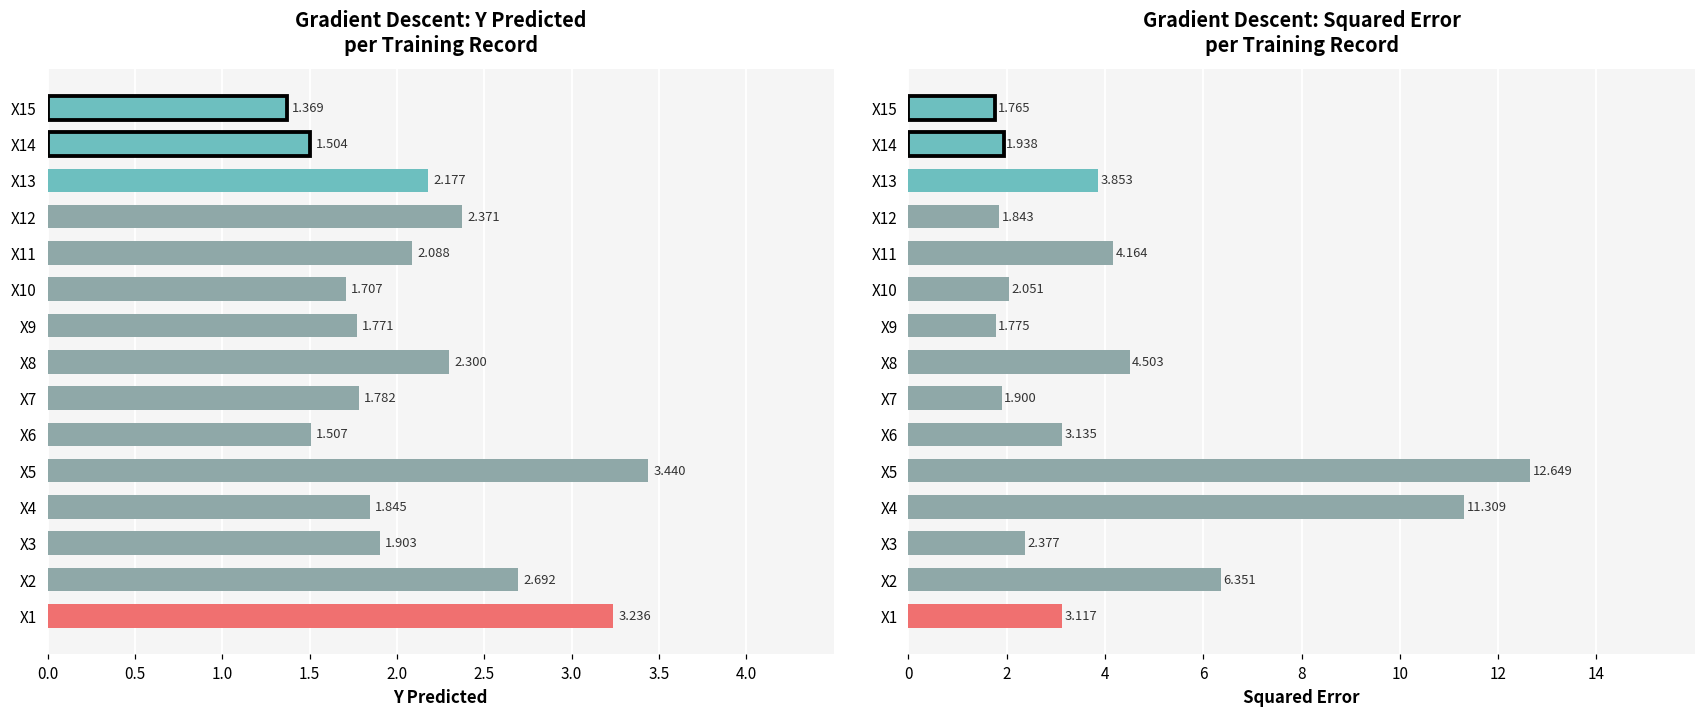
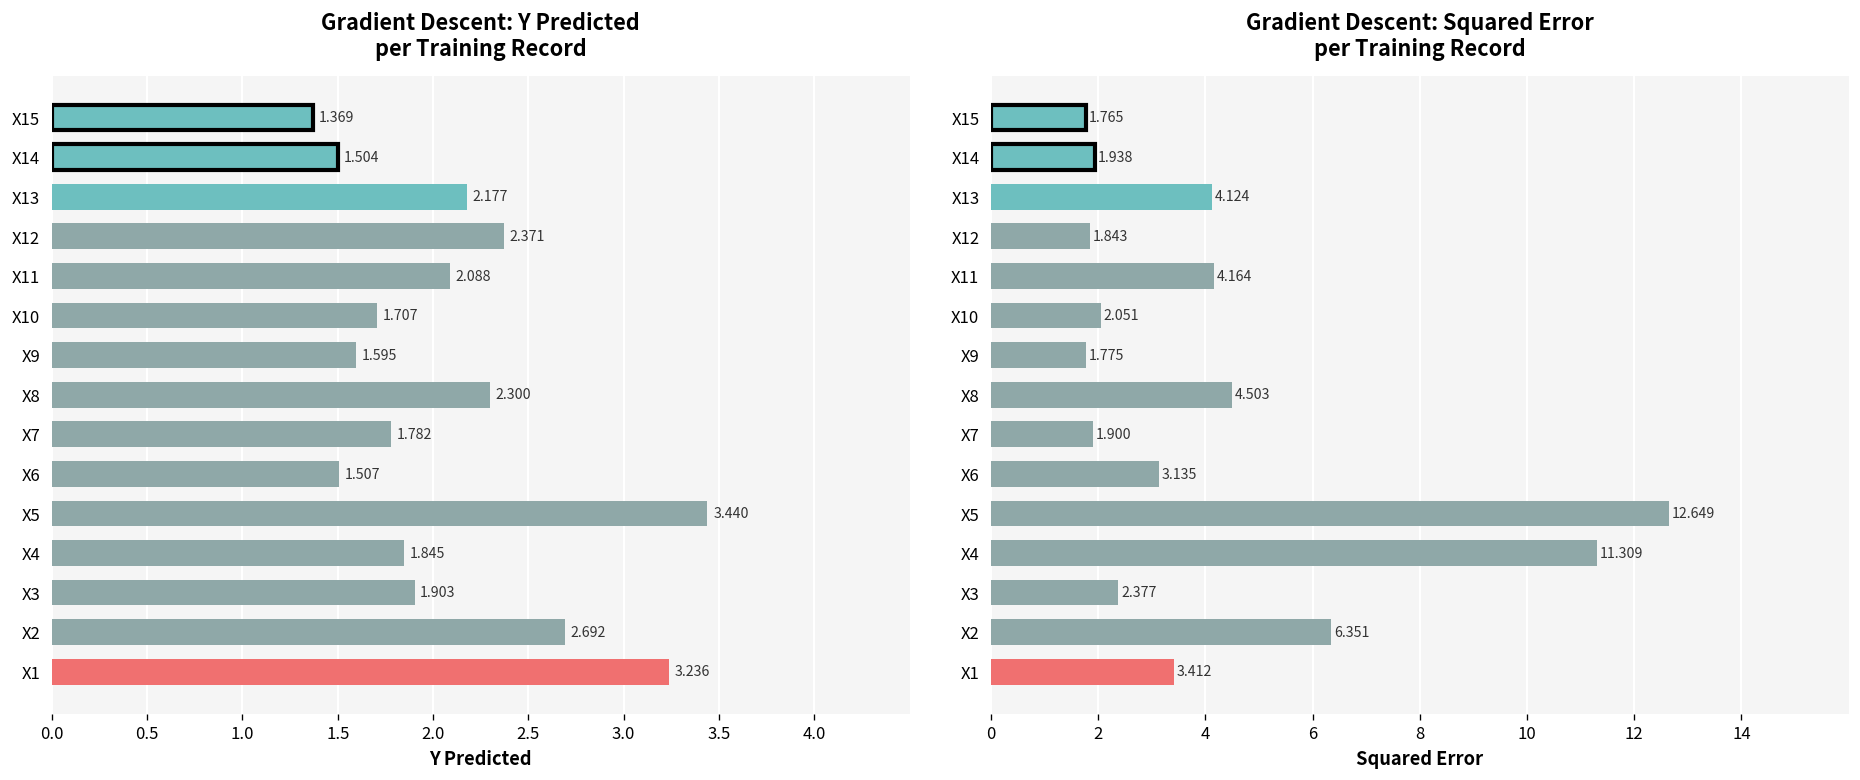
  {
    "Gradient Descent: Y Predicted per Training Record": {
      "X15": 1.369,
      "X14": 1.504,
      "X13": 2.177,
      "X12": 2.371,
      "X11": 2.088,
      "X10": 1.707,
-     "X9": 1.771,
+     "X9": 1.595,
      "X8": 2.300,
      "X7": 1.782,
      "X6": 1.507,
      "X5": 3.440,
      "X4": 1.845,
      "X3": 1.903,
      "X2": 2.692,
      "X1": 3.236
    },
    "Gradient Descent: Squared Error per Training Record": {
      "X15": 1.765,
      "X14": 1.938,
-     "X13": 3.853,
+     "X13": 4.124,
      "X12": 1.843,
      "X11": 4.164,
      "X10": 2.051,
      "X9": 1.775,
      "X8": 4.503,
      "X7": 1.900,
      "X6": 3.135,
      "X5": 12.649,
      "X4": 11.309,
      "X3": 2.377,
      "X2": 6.351,
-     "X1": 3.117
+     "X1": 3.412
    }
  }
